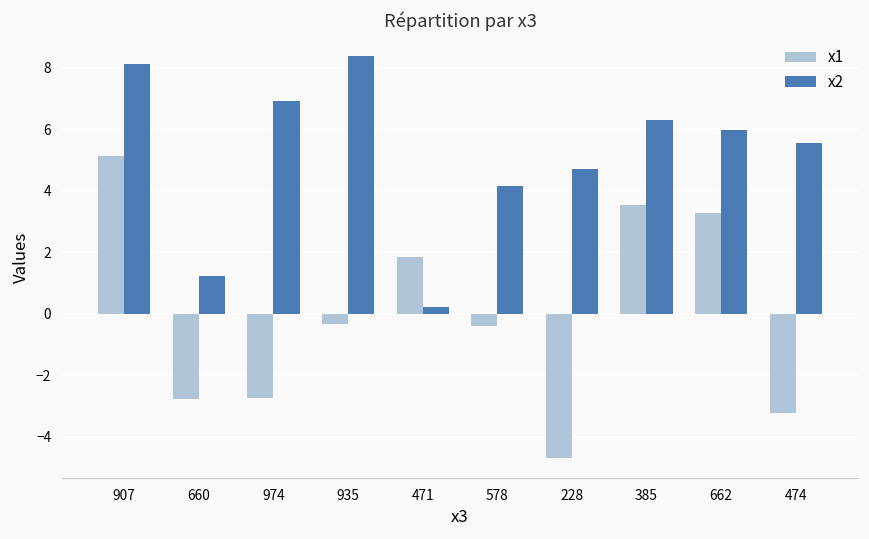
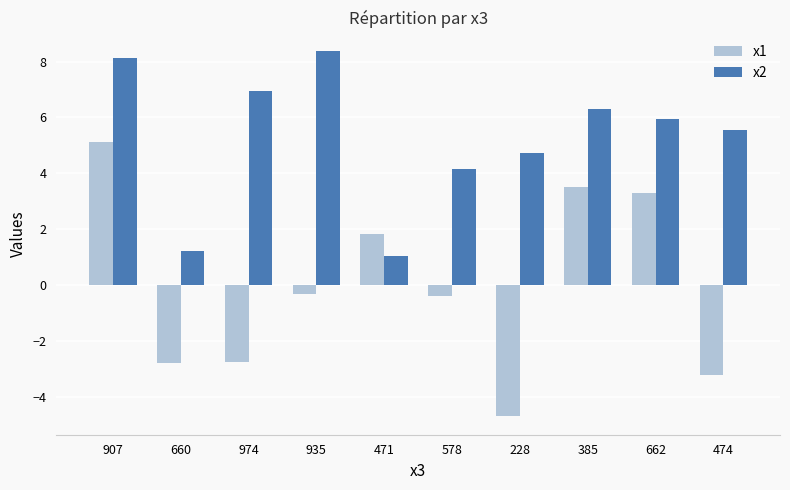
  {
    "x1": {
      "907": 5.1,
      "660": -2.8,
      "974": -2.8,
      "935": -0.3,
      "471": 1.8,
      "578": -0.4,
      "228": -4.7,
      "385": 3.5,
      "662": 3.3,
      "474": -3.2
    },
    "x2": {
      "907": 8.1,
      "660": 1.2,
      "974": 6.9,
      "935": 8.4,
-     "471": 0.2,
+     "471": 1.1,
      "578": 4.1,
      "228": 4.7,
      "385": 6.3,
      "662": 6.0,
      "474": 5.6
    }
  }
